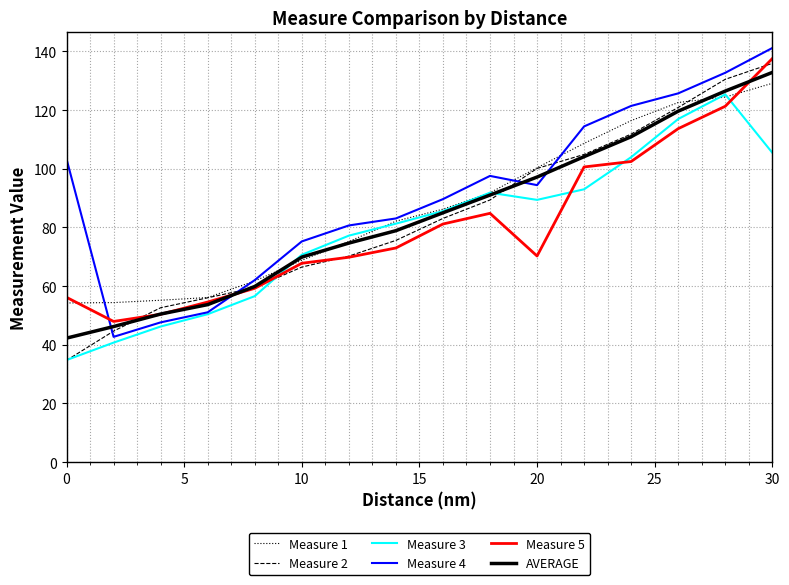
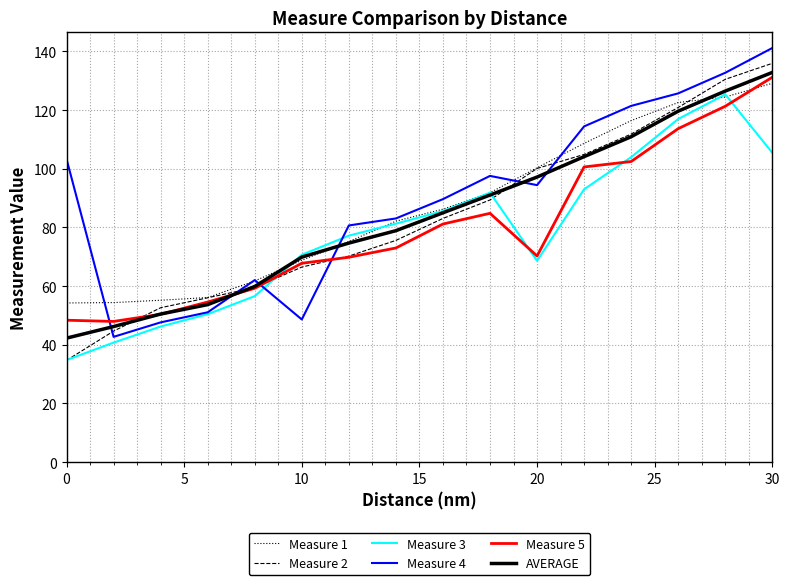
  {
    "Measure 3": {
-     "20": 89,
+     "20": 69,
      "30": 105
    },
    "Measure 4": {
      "0": 103,
-     "10": 75,
+     "10": 49,
      "20": 94,
      "30": 141
    },
    "Measure 5": {
-     "0": 56,
+     "0": 48,
      "10": 68,
      "20": 70,
-     "30": 138
+     "30": 131
    }
  }
